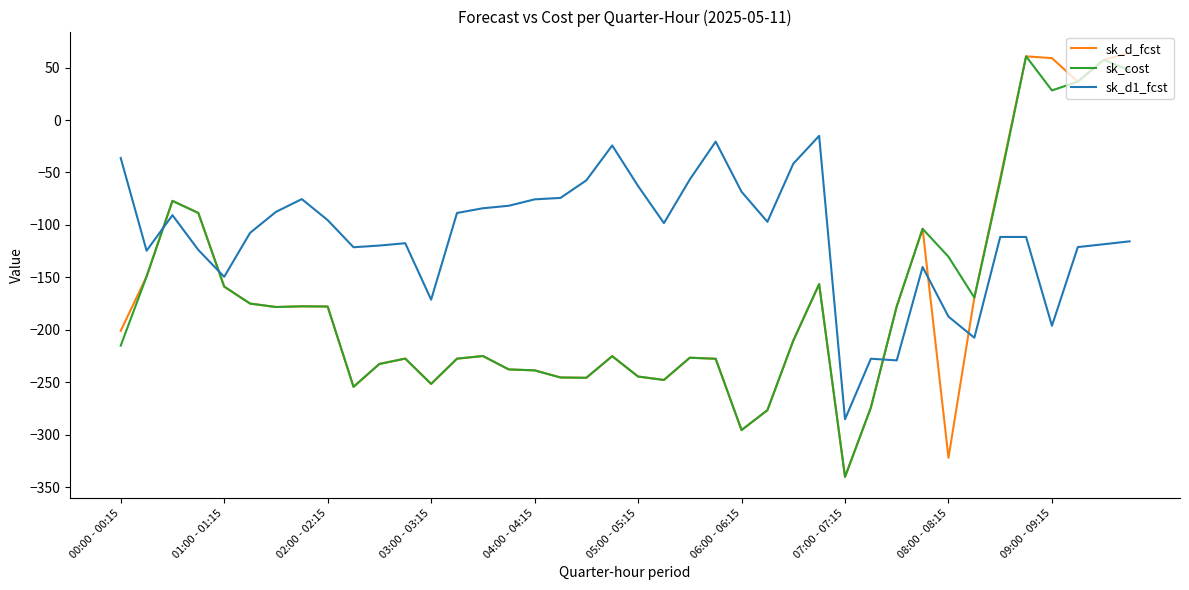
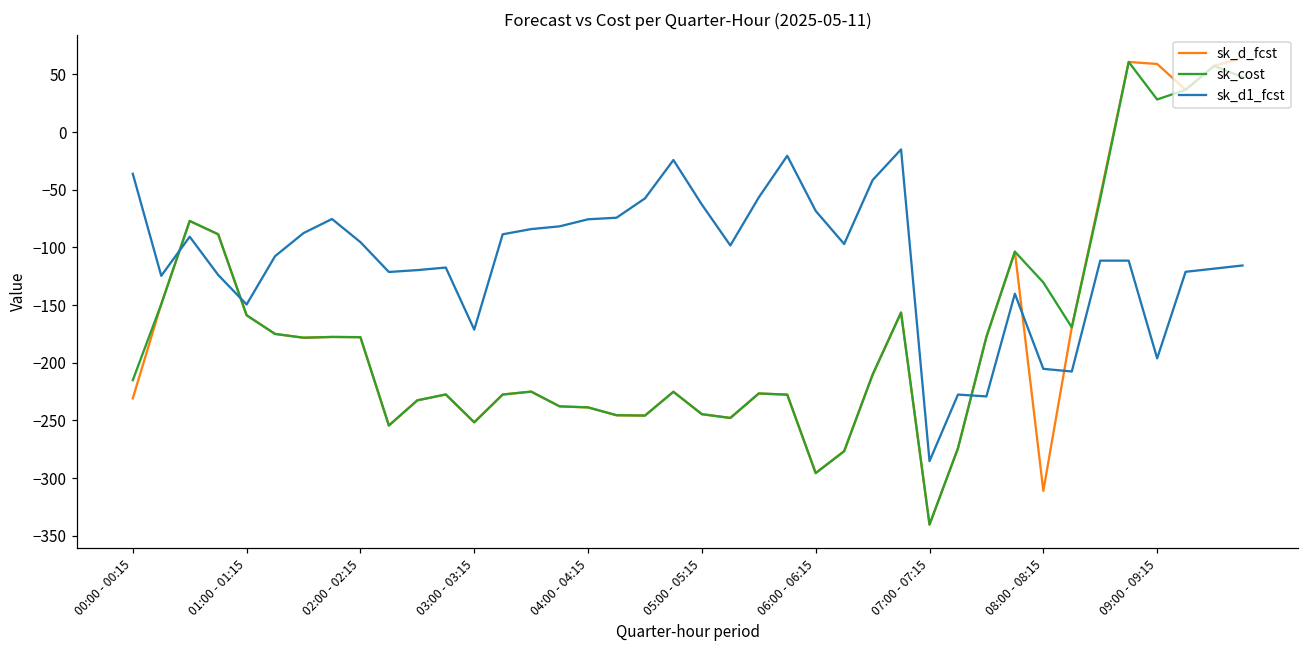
  {
    "sk_d_fcst": {
-     "00:00 - 00:15": -201,
-     "08:00 - 08:15": -322,
+     "00:00 - 00:15": -231,
+     "08:00 - 08:15": -311,
      "09:00 - 09:15": 59
    },
    "sk_cost": {
      "00:00 - 00:15": -215,
      "08:00 - 08:15": -130,
      "09:00 - 09:15": 28
    },
    "sk_d1_fcst": {
      "00:00 - 00:15": -36,
      "01:00 - 01:15": -149,
      "02:00 - 02:15": -95,
      "03:00 - 03:15": -171,
      "04:00 - 04:15": -76,
      "05:00 - 05:15": -63,
      "06:00 - 06:15": -68,
      "07:00 - 07:15": -285,
-     "08:00 - 08:15": -187,
+     "08:00 - 08:15": -205,
      "09:00 - 09:15": -196
    }
  }
